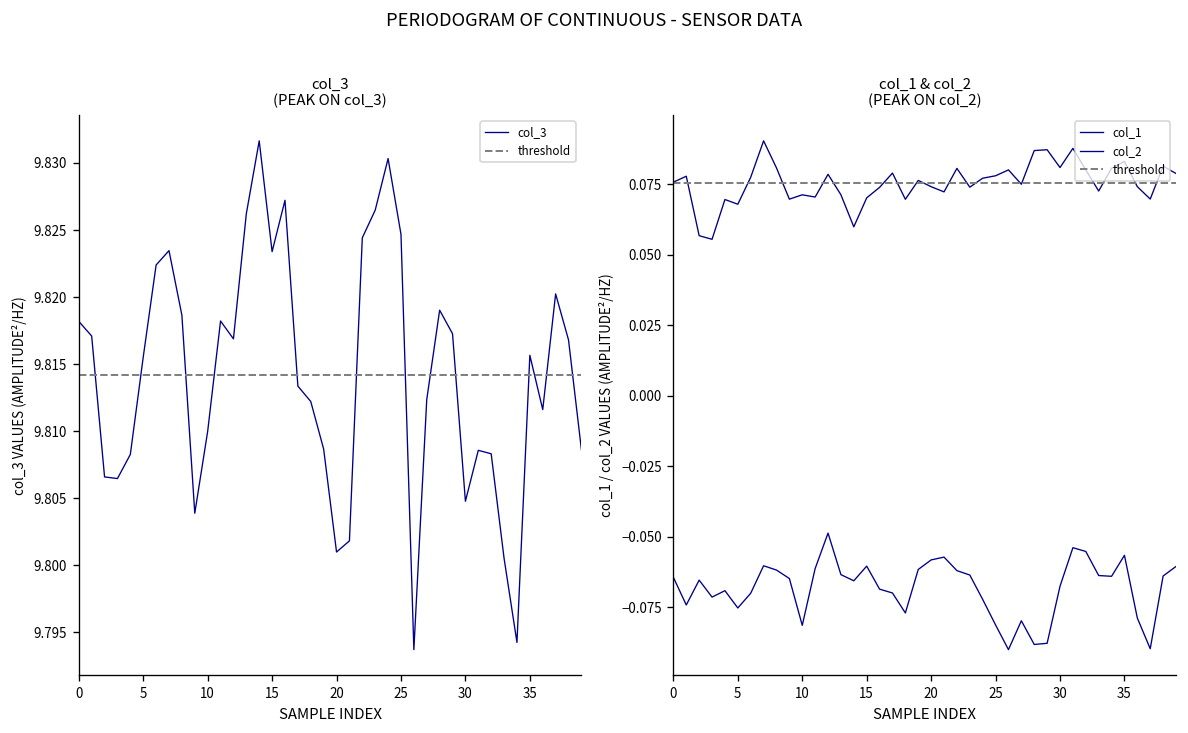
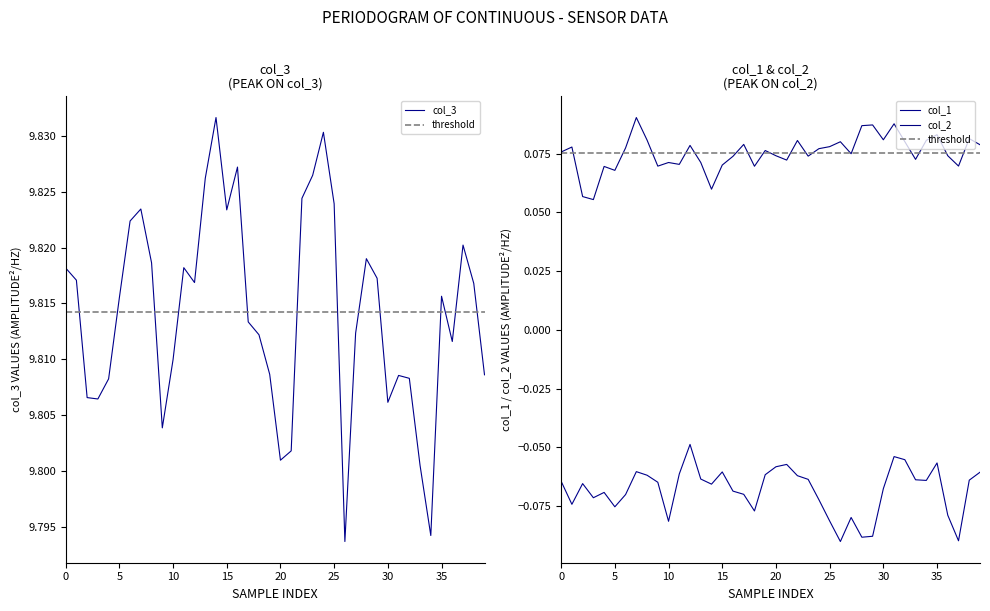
  {
    "col_3 (PEAK ON col_3)": {
      "0": 9.8182,
      "5": 9.8155,
      "10": 9.8100,
      "15": 9.8234,
      "20": 9.8010,
-     "25": 9.8247,
-     "30": 9.8048,
+     "25": 9.8239,
+     "30": 9.8062,
      "35": 9.8156
    }
  }
